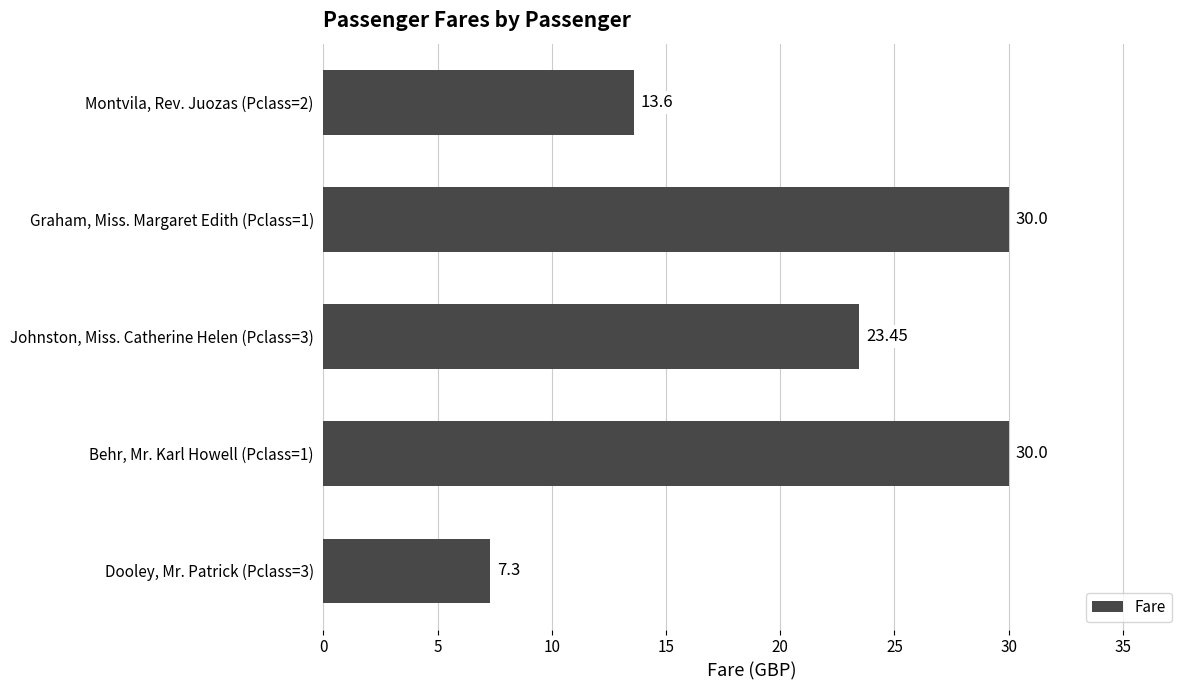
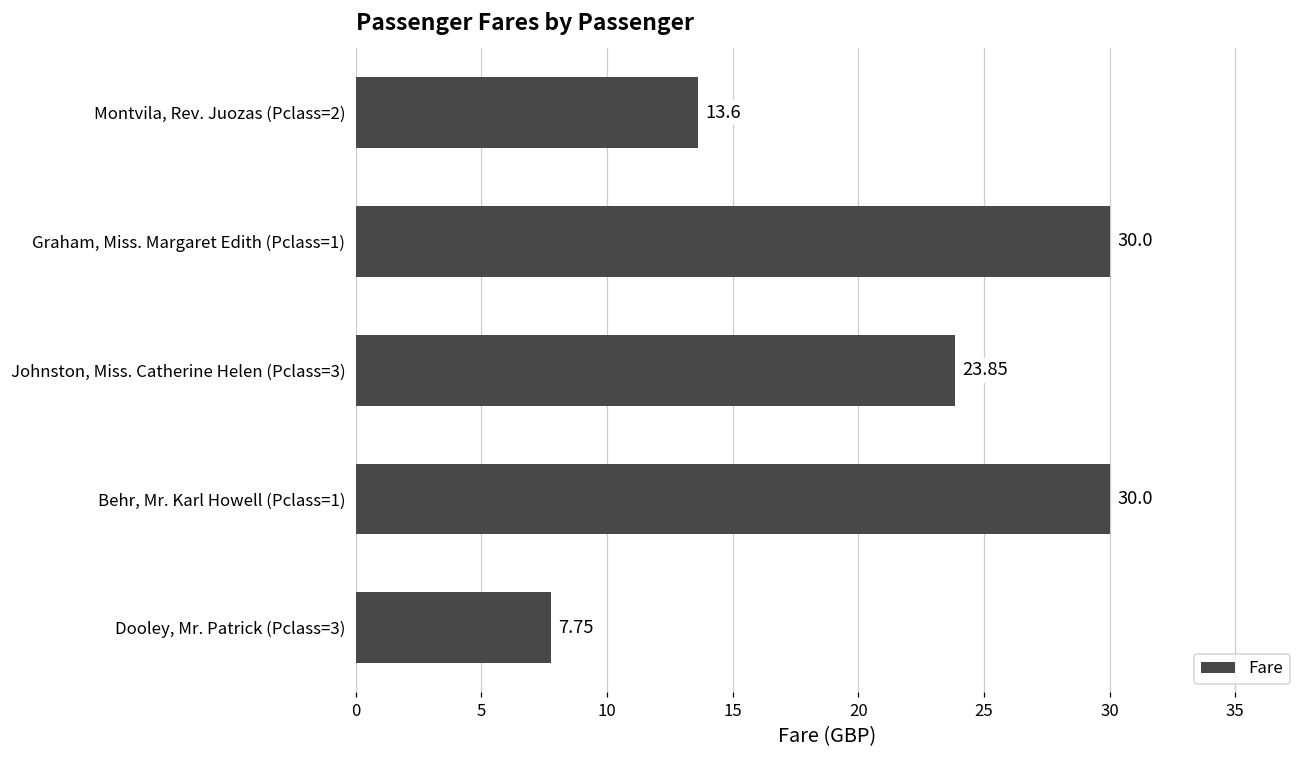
  {
-   "Johnston, Miss. Catherine Helen (Pclass=3)": 23.45,
-   "Dooley, Mr. Patrick (Pclass=3)": 7.3
+   "Johnston, Miss. Catherine Helen (Pclass=3)": 23.85,
+   "Dooley, Mr. Patrick (Pclass=3)": 7.75
  }
